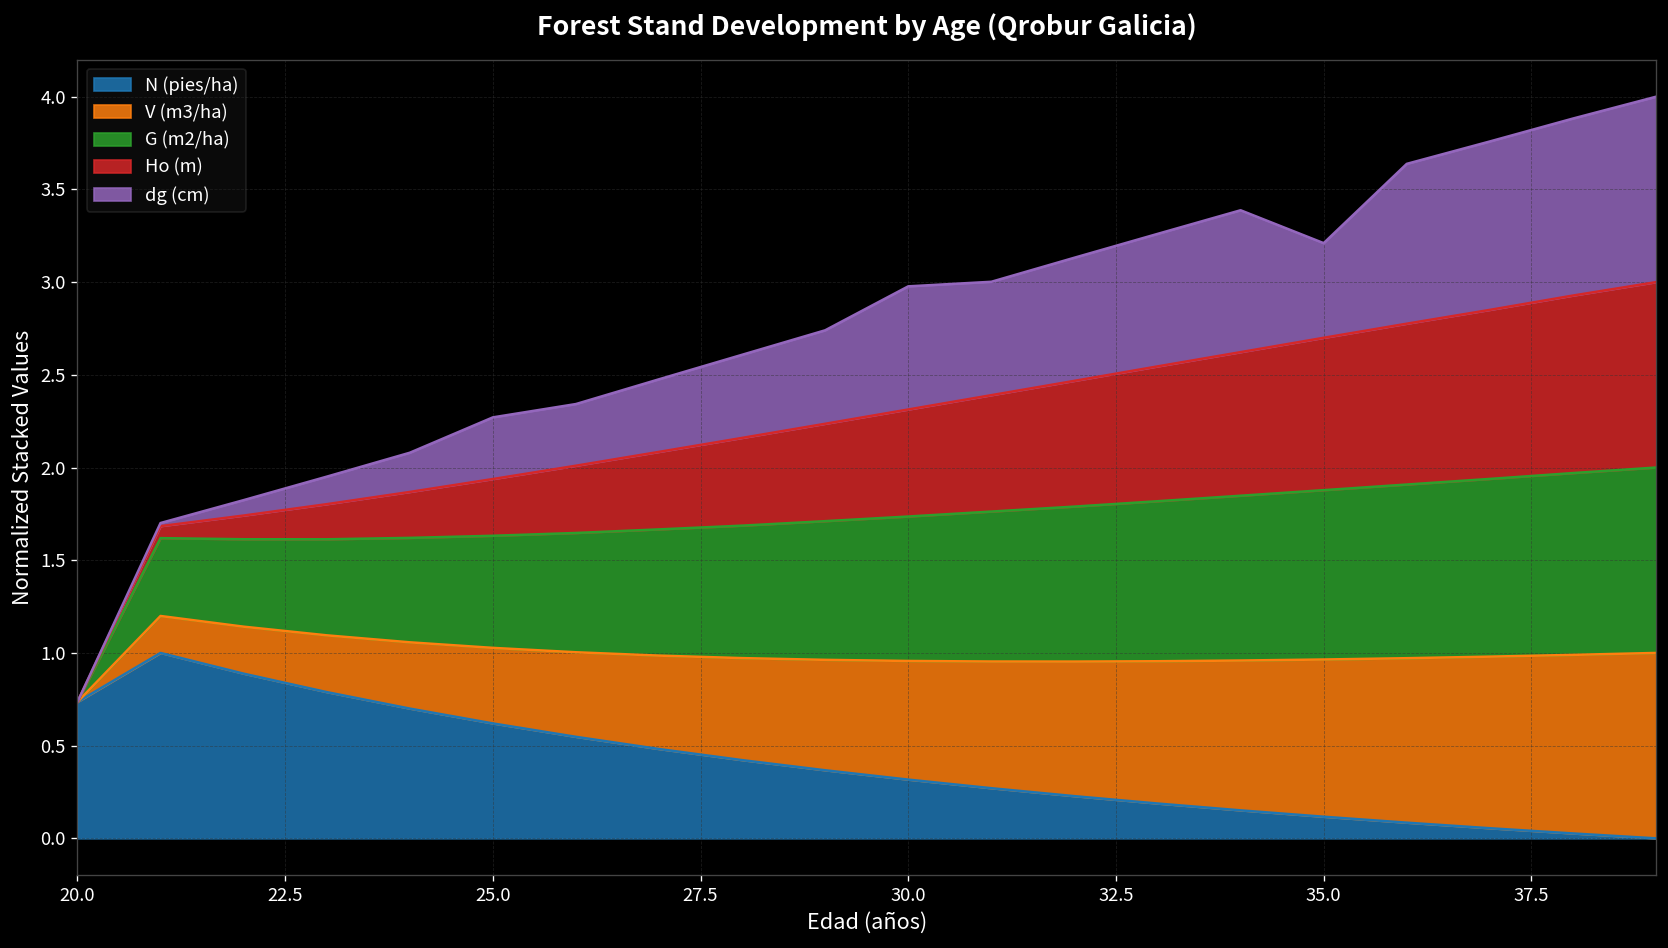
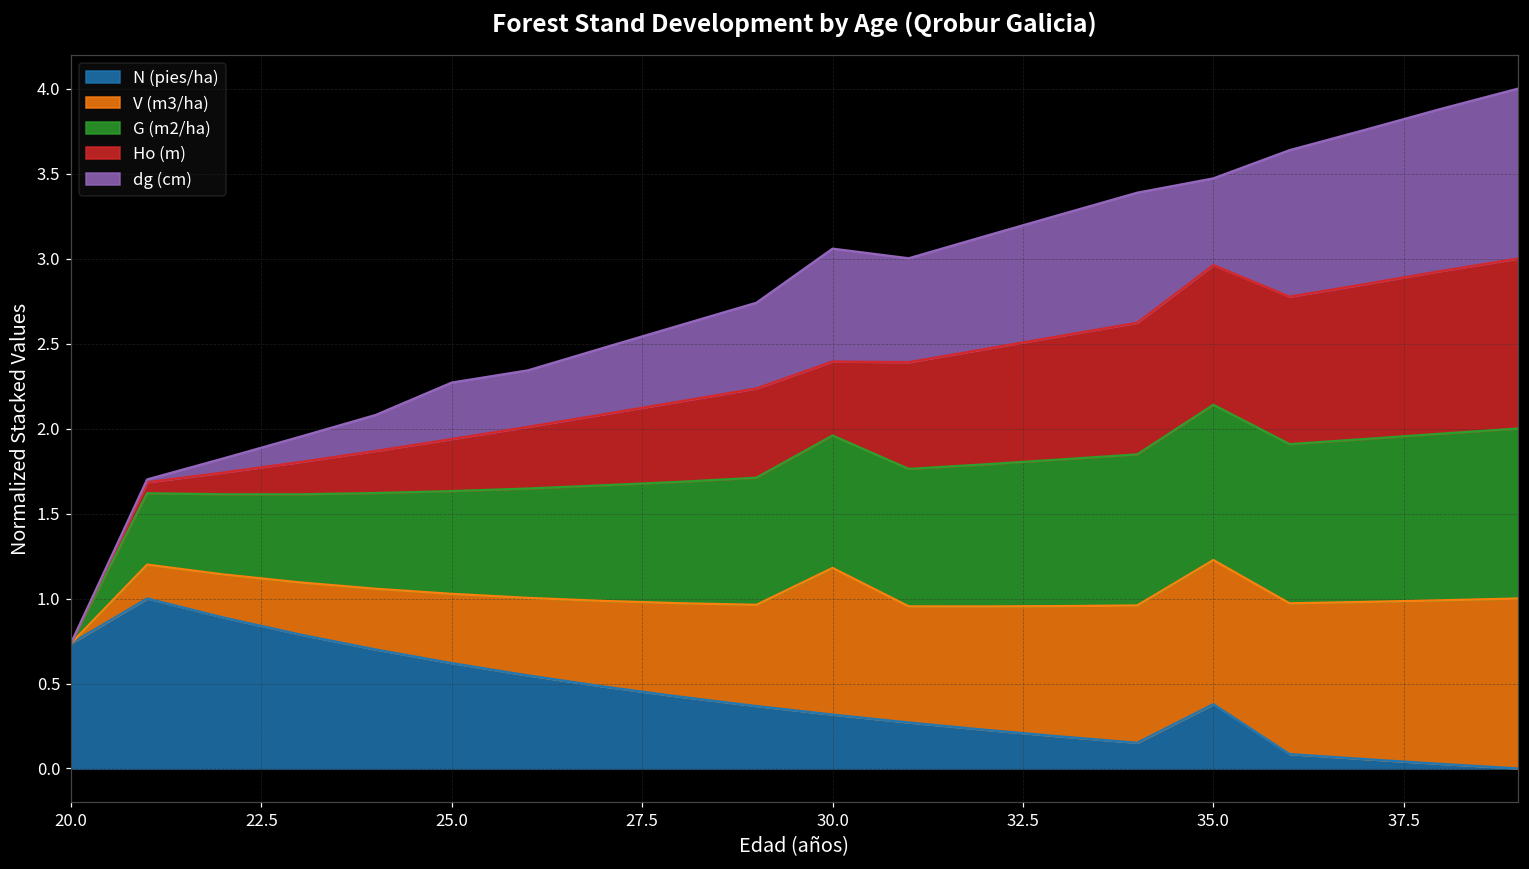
  {
    "N (pies/ha)": {
      "25.0": 0.62,
      "30.0": 0.32,
-     "35.0": 0.12
+     "35.0": 0.38
    },
    "V (m3/ha)": {
      "25.0": 0.41,
-     "30.0": 0.64,
+     "30.0": 0.86,
      "35.0": 0.85
    },
    "G (m2/ha)": {
      "25.0": 0.60,
      "30.0": 0.78,
      "35.0": 0.91
    },
    "Ho (m)": {
      "25.0": 0.31,
-     "30.0": 0.58,
+     "30.0": 0.44,
      "35.0": 0.82
    },
    "dg (cm)": {
      "25.0": 0.33,
      "30.0": 0.66,
      "35.0": 0.51
    }
  }
